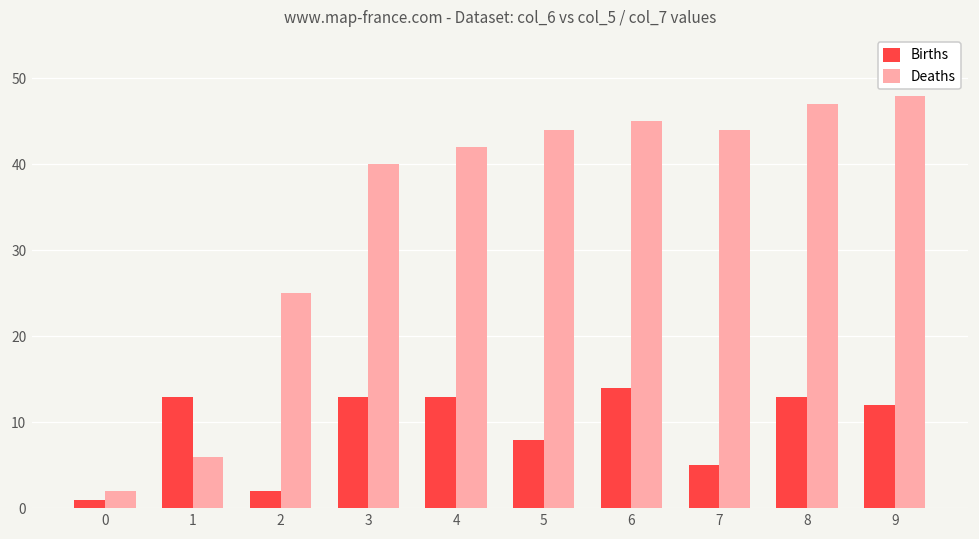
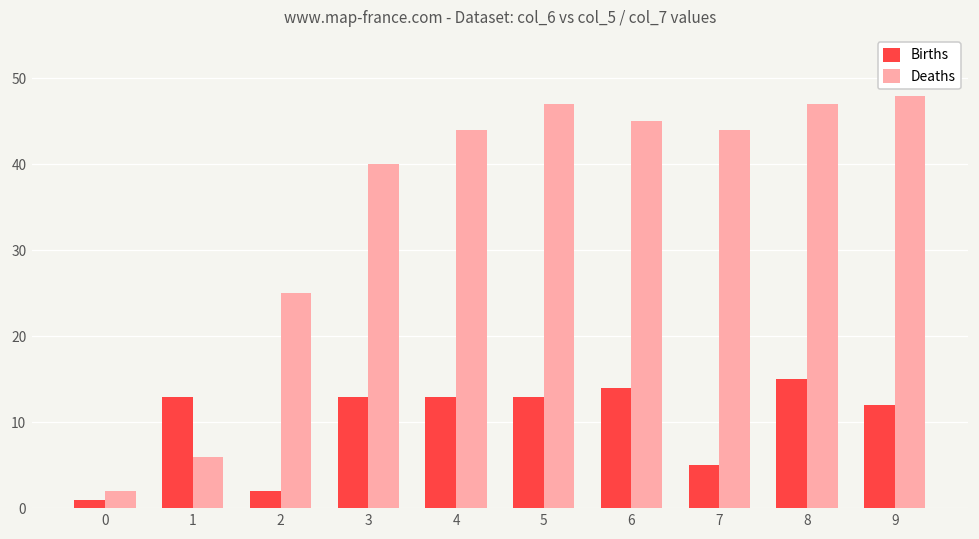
  {
    "Births": {
      "0": 1,
      "1": 13,
      "2": 2,
      "3": 13,
      "4": 13,
-     "5": 8,
+     "5": 13,
      "6": 14,
      "7": 5,
-     "8": 13,
+     "8": 15,
      "9": 12
    },
    "Deaths": {
      "0": 2,
      "1": 6,
      "2": 25,
      "3": 40,
-     "4": 42,
-     "5": 44,
+     "4": 44,
+     "5": 47,
      "6": 45,
      "7": 44,
      "8": 47,
      "9": 48
    }
  }
